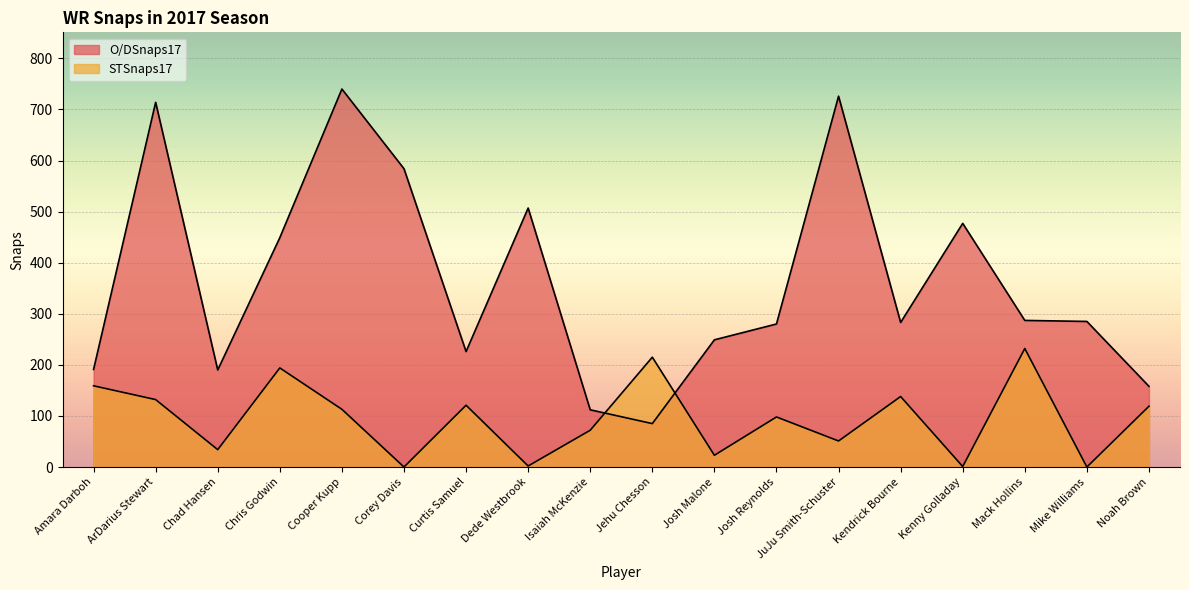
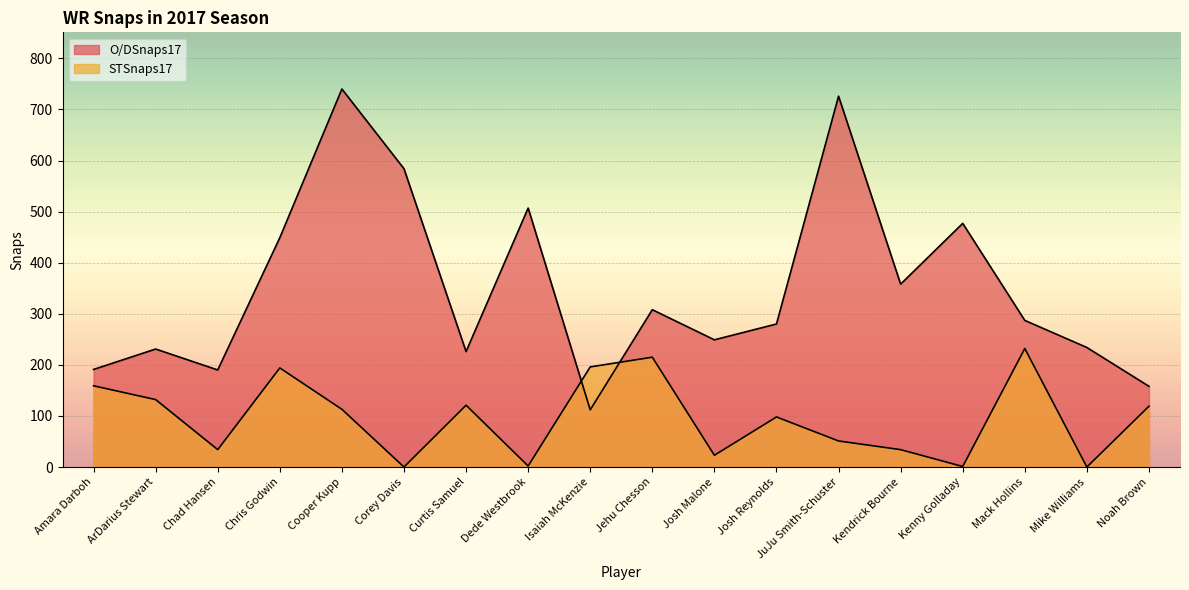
  {
    "O/DSnaps17": {
      "Amara Darboh": 190,
-     "ArDarius Stewart": 710,
+     "ArDarius Stewart": 230,
      "Chad Hansen": 190,
      "Chris Godwin": 450,
      "Cooper Kupp": 740,
      "Corey Davis": 580,
      "Curtis Samuel": 230,
      "Dede Westbrook": 510,
      "Isaiah McKenzie": 110,
-     "Jehu Chesson": 90,
+     "Jehu Chesson": 310,
      "Josh Malone": 250,
      "Josh Reynolds": 280,
      "JuJu Smith-Schuster": 730,
-     "Kendrick Bourne": 280,
+     "Kendrick Bourne": 360,
      "Kenny Golladay": 480,
      "Mack Hollins": 290,
-     "Mike Williams": 290,
+     "Mike Williams": 230,
      "Noah Brown": 160
    },
    "STSnaps17": {
      "Amara Darboh": 160,
      "ArDarius Stewart": 130,
      "Chad Hansen": 30,
      "Chris Godwin": 190,
      "Cooper Kupp": 110,
      "Corey Davis": 0,
      "Curtis Samuel": 120,
      "Dede Westbrook": 0,
-     "Isaiah McKenzie": 70,
+     "Isaiah McKenzie": 200,
      "Jehu Chesson": 220,
      "Josh Malone": 20,
      "Josh Reynolds": 100,
      "JuJu Smith-Schuster": 50,
-     "Kendrick Bourne": 140,
+     "Kendrick Bourne": 30,
      "Kenny Golladay": 0,
      "Mack Hollins": 230,
      "Mike Williams": 0,
      "Noah Brown": 120
    }
  }
